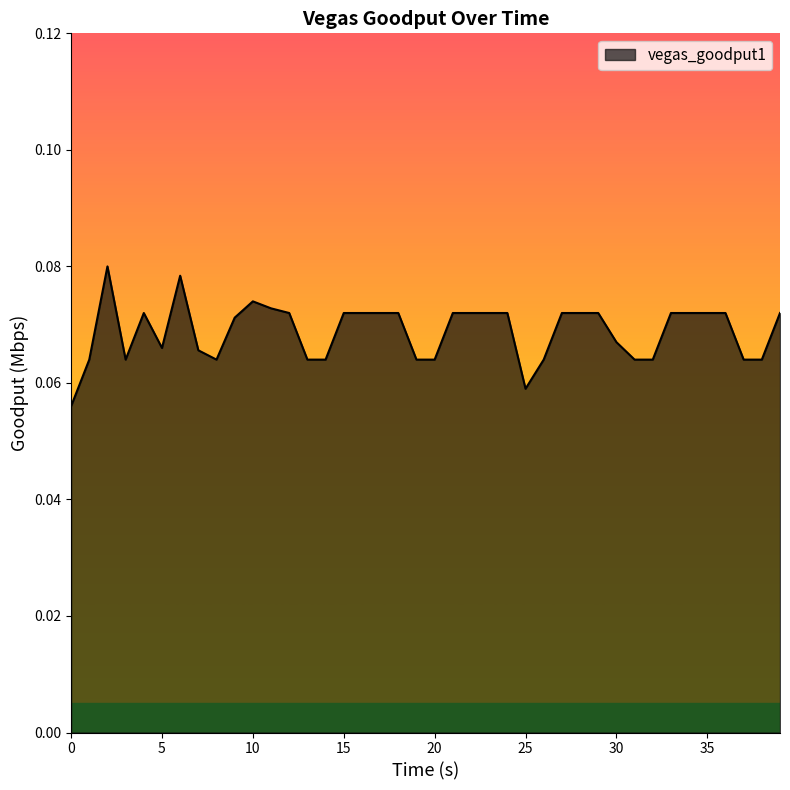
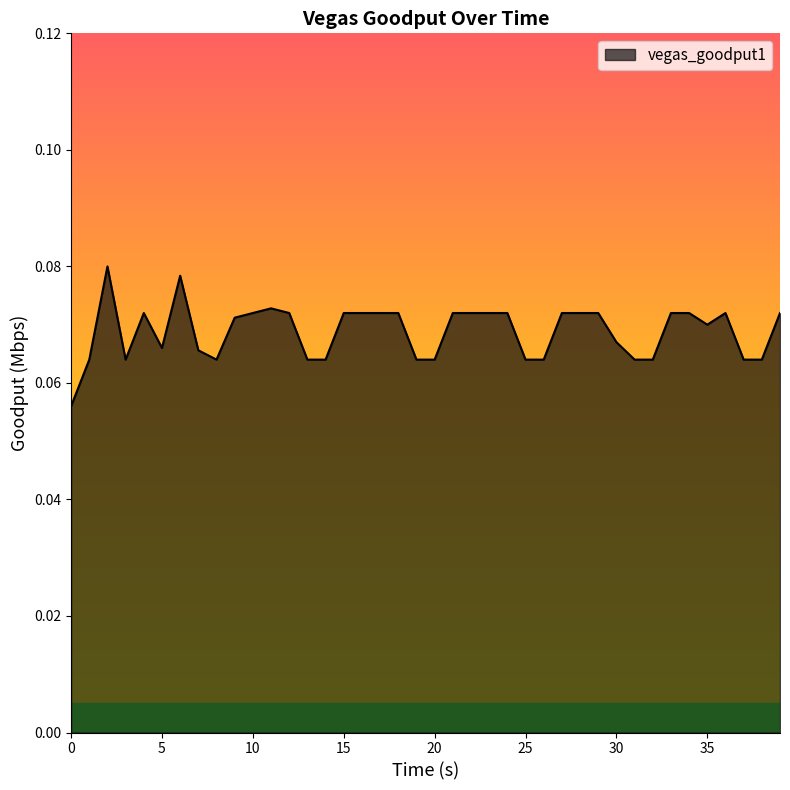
  {
    "0": 0.056,
    "5": 0.066,
-   "10": 0.074,
+   "10": 0.072,
    "15": 0.072,
    "20": 0.064,
-   "25": 0.059,
+   "25": 0.064,
    "30": 0.067,
-   "35": 0.072
+   "35": 0.070
  }
